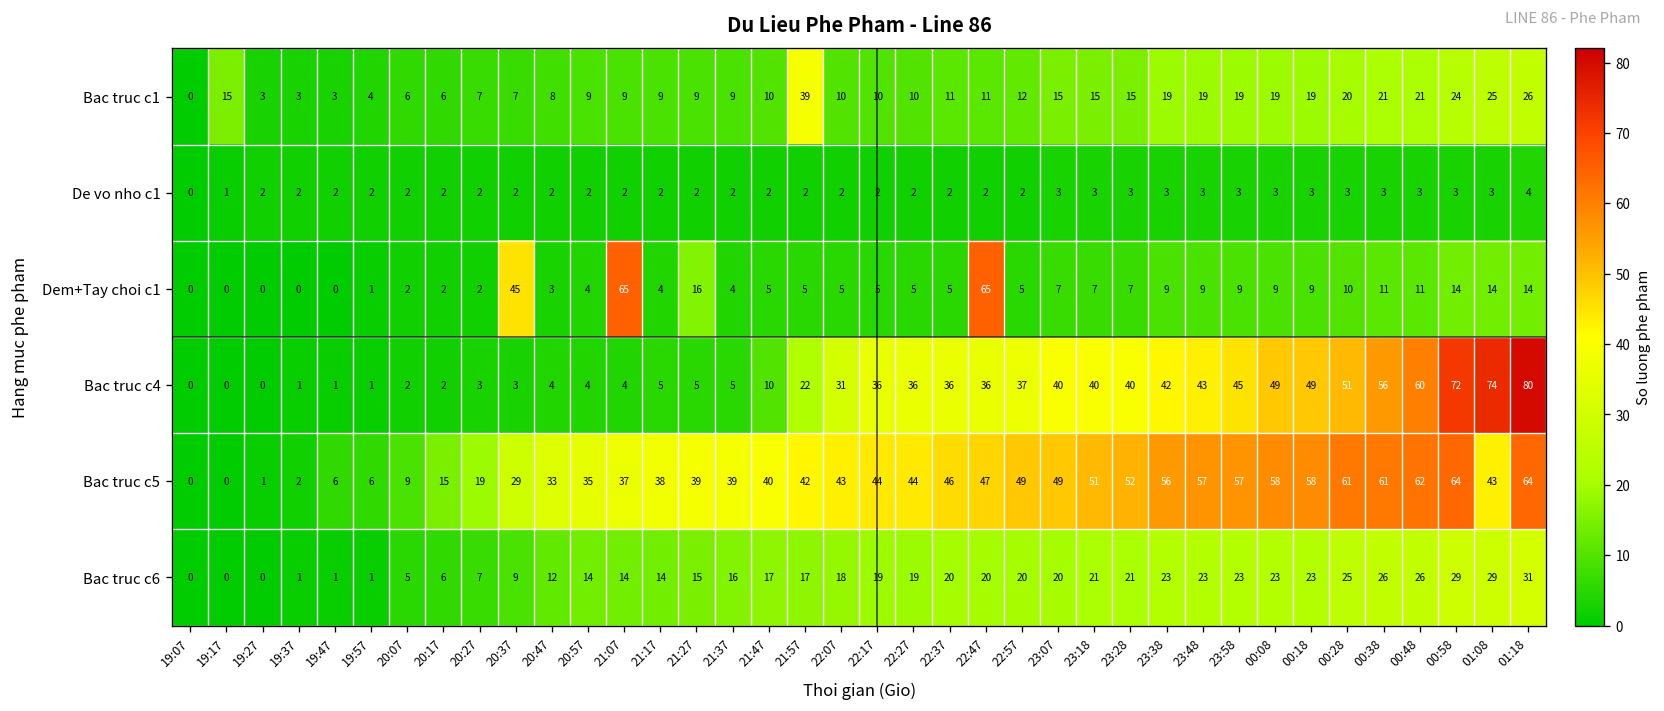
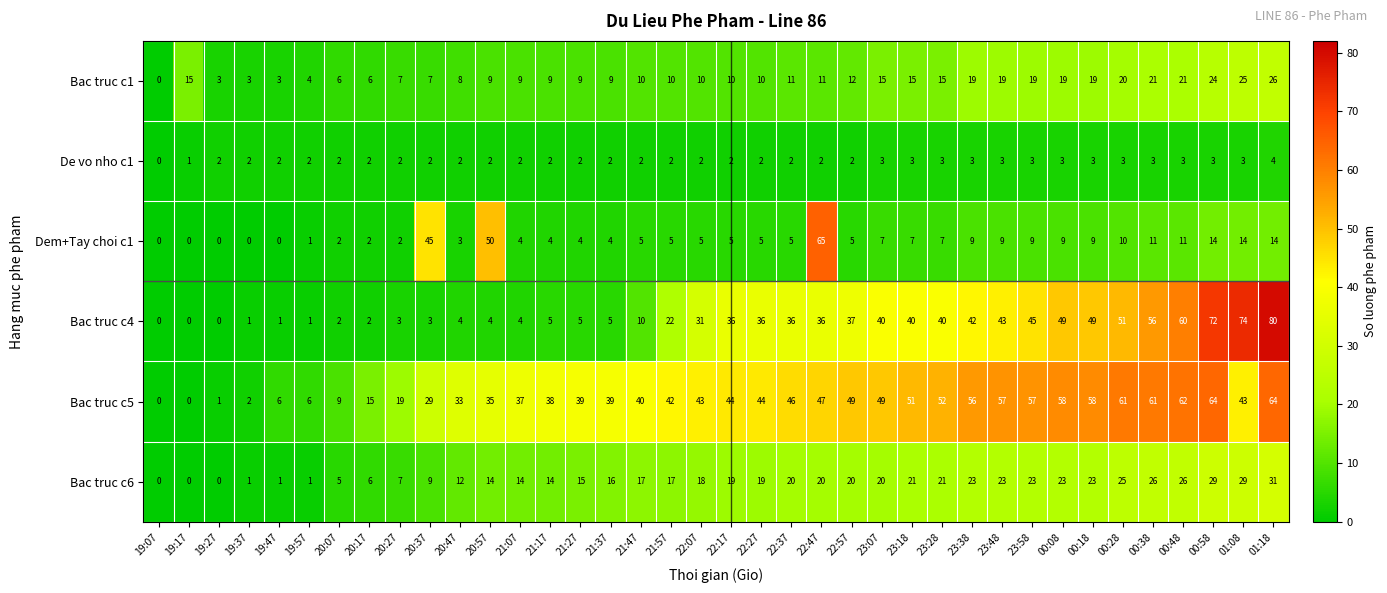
  {
    "Bac truc c1": {
      "19:07": 0,
      "19:17": 15,
      "19:27": 3,
      "19:37": 3,
      "19:47": 3,
      "19:57": 4,
      "20:07": 6,
      "20:17": 6,
      "20:27": 7,
      "20:37": 7,
      "20:47": 8,
      "20:57": 9,
      "21:07": 9,
      "21:17": 9,
      "21:27": 9,
      "21:37": 9,
      "21:47": 10,
-     "21:57": 39,
+     "21:57": 10,
      "22:07": 10,
      "22:17": 10,
      "22:27": 10,
      "22:37": 11,
      "22:47": 11,
      "22:57": 12,
      "23:07": 15,
      "23:18": 15,
      "23:28": 15,
      "23:38": 19,
      "23:48": 19,
      "23:58": 19,
      "00:08": 19,
      "00:18": 19,
      "00:28": 20,
      "00:38": 21,
      "00:48": 21,
      "00:58": 24,
      "01:08": 25,
      "01:18": 26
    },
    "Dem+Tay choi c1": {
      "19:07": 0,
      "19:17": 0,
      "19:27": 0,
      "19:37": 0,
      "19:47": 0,
      "19:57": 1,
      "20:07": 2,
      "20:17": 2,
      "20:27": 2,
      "20:37": 45,
      "20:47": 3,
-     "20:57": 4,
-     "21:07": 65,
+     "20:57": 50,
+     "21:07": 4,
      "21:17": 4,
-     "21:27": 16,
+     "21:27": 4,
      "21:37": 4,
      "21:47": 5,
      "21:57": 5,
      "22:07": 5,
      "22:17": 5,
      "22:27": 5,
      "22:37": 5,
      "22:47": 65,
      "22:57": 5,
      "23:07": 7,
      "23:18": 7,
      "23:28": 7,
      "23:38": 9,
      "23:48": 9,
      "23:58": 9,
      "00:08": 9,
      "00:18": 9,
      "00:28": 10,
      "00:38": 11,
      "00:48": 11,
      "00:58": 14,
      "01:08": 14,
      "01:18": 14
    }
  }
